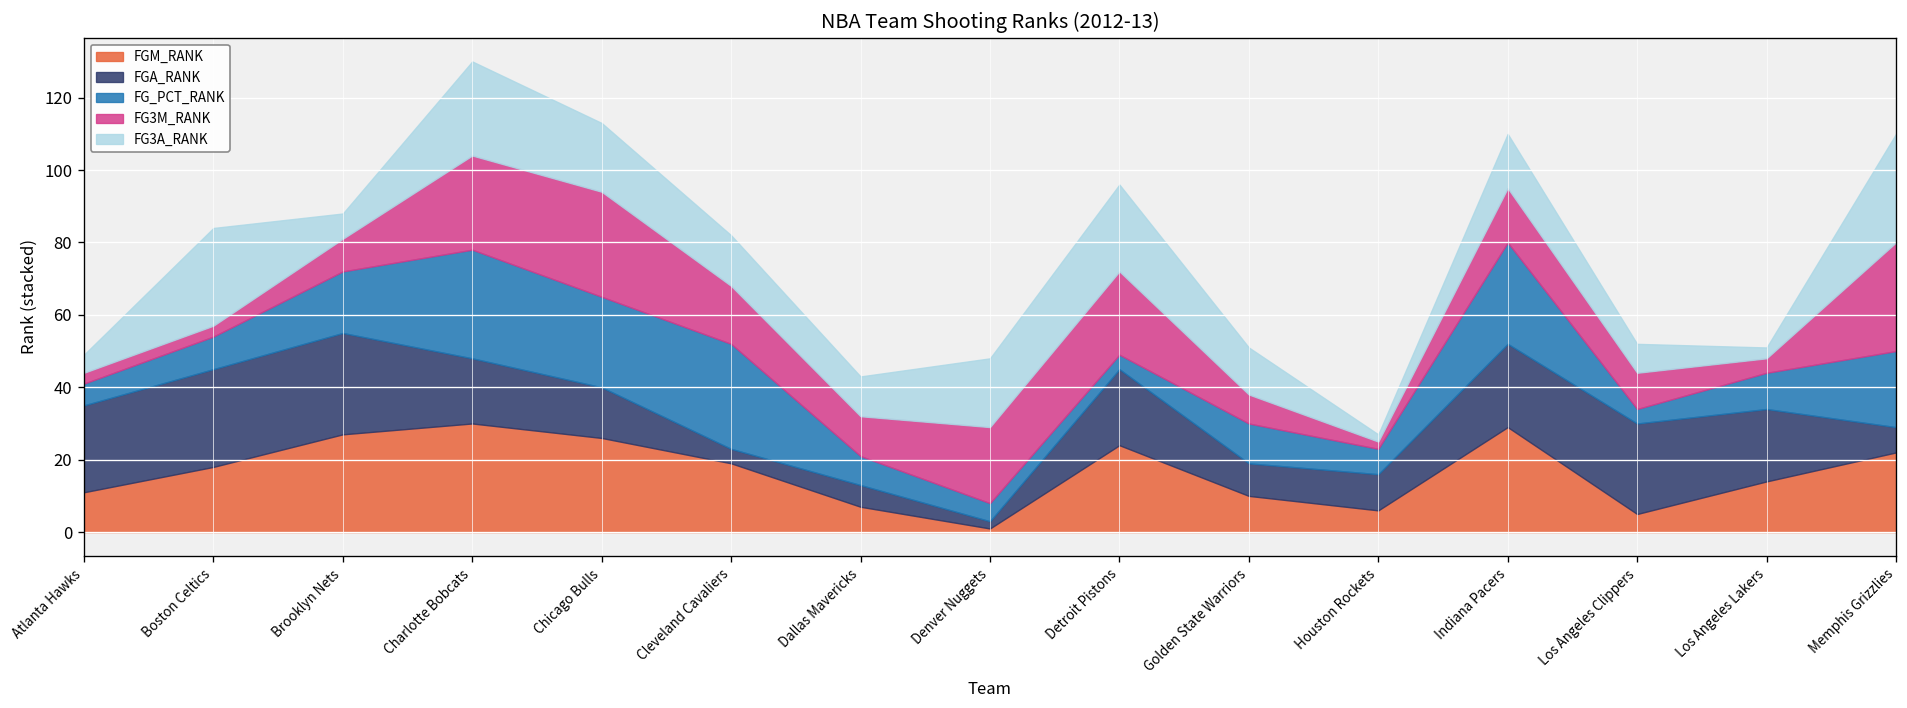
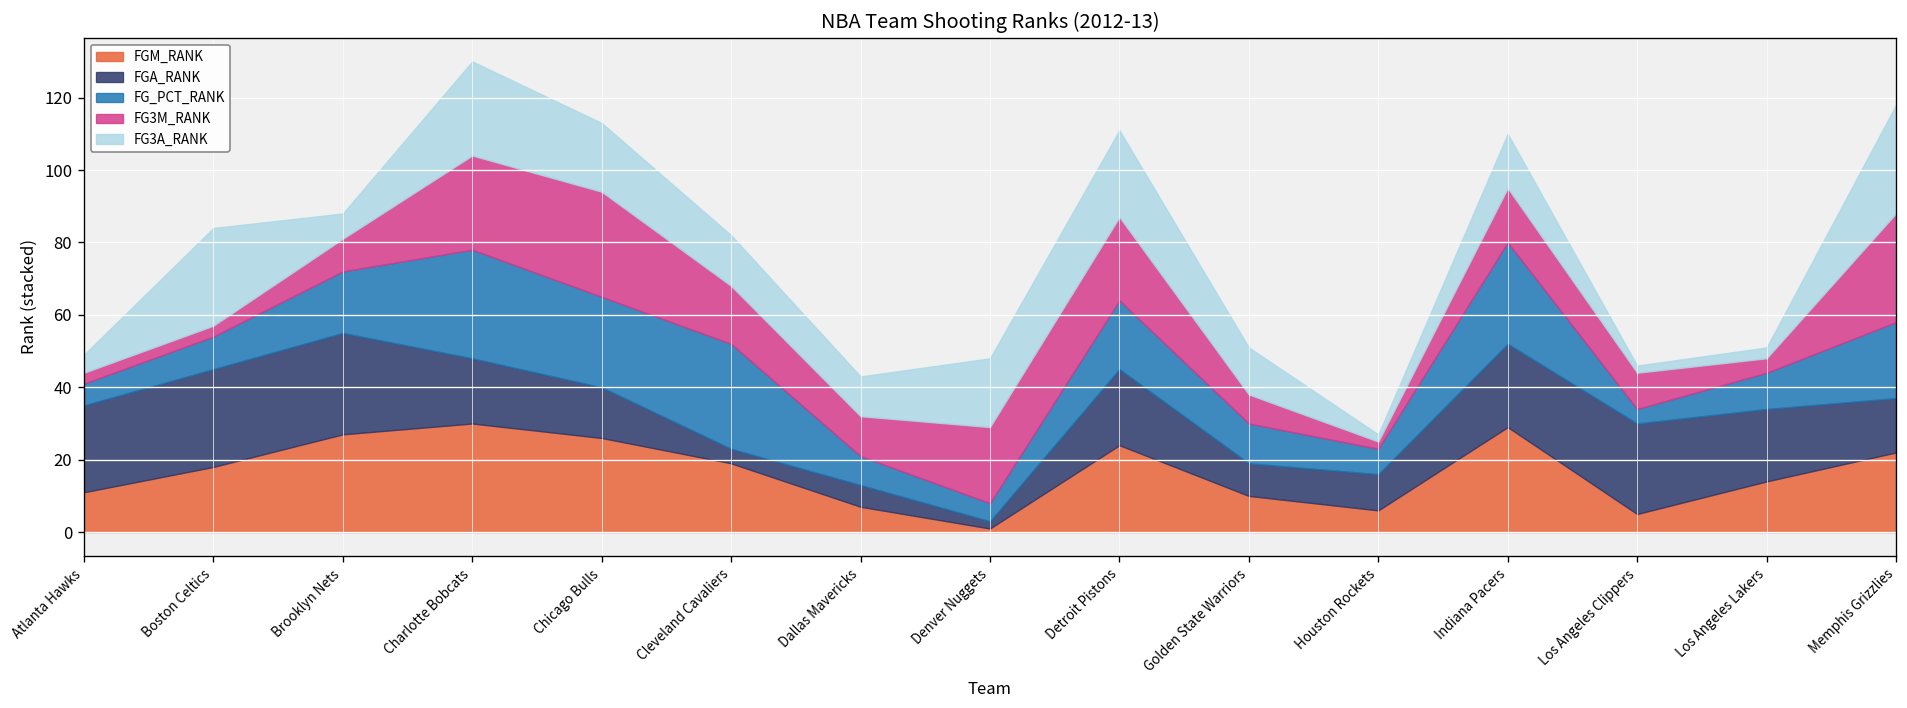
  {
    "FGM_RANK": {
      "Atlanta Hawks": 11,
      "Boston Celtics": 18,
      "Brooklyn Nets": 27,
      "Charlotte Bobcats": 30,
      "Chicago Bulls": 26,
      "Cleveland Cavaliers": 19,
      "Dallas Mavericks": 7,
      "Denver Nuggets": 1,
      "Detroit Pistons": 24,
      "Golden State Warriors": 10,
      "Houston Rockets": 6,
      "Indiana Pacers": 29,
      "Los Angeles Clippers": 5,
      "Los Angeles Lakers": 14,
      "Memphis Grizzlies": 22
    },
    "FGA_RANK": {
      "Atlanta Hawks": 24,
      "Boston Celtics": 27,
      "Brooklyn Nets": 28,
      "Charlotte Bobcats": 18,
      "Chicago Bulls": 14,
      "Cleveland Cavaliers": 4,
      "Dallas Mavericks": 6,
      "Denver Nuggets": 2,
      "Detroit Pistons": 21,
      "Golden State Warriors": 9,
      "Houston Rockets": 10,
      "Indiana Pacers": 23,
      "Los Angeles Clippers": 25,
      "Los Angeles Lakers": 20,
-     "Memphis Grizzlies": 7
+     "Memphis Grizzlies": 15
    },
    "FG_PCT_RANK": {
      "Atlanta Hawks": 6,
      "Boston Celtics": 9,
      "Brooklyn Nets": 17,
      "Charlotte Bobcats": 30,
      "Chicago Bulls": 25,
      "Cleveland Cavaliers": 29,
      "Dallas Mavericks": 8,
      "Denver Nuggets": 5,
-     "Detroit Pistons": 4,
+     "Detroit Pistons": 19,
      "Golden State Warriors": 11,
      "Houston Rockets": 7,
      "Indiana Pacers": 28,
      "Los Angeles Clippers": 4,
      "Los Angeles Lakers": 10,
      "Memphis Grizzlies": 21
    },
    "FG3M_RANK": {
      "Atlanta Hawks": 3,
      "Boston Celtics": 3,
      "Brooklyn Nets": 9,
      "Charlotte Bobcats": 26,
      "Chicago Bulls": 29,
      "Cleveland Cavaliers": 16,
      "Dallas Mavericks": 11,
      "Denver Nuggets": 21,
      "Detroit Pistons": 23,
      "Golden State Warriors": 8,
      "Houston Rockets": 2,
      "Indiana Pacers": 15,
      "Los Angeles Clippers": 10,
      "Los Angeles Lakers": 4,
      "Memphis Grizzlies": 30
    },
    "FG3A_RANK": {
      "Atlanta Hawks": 5,
      "Boston Celtics": 27,
      "Brooklyn Nets": 7,
      "Charlotte Bobcats": 26,
      "Chicago Bulls": 19,
      "Cleveland Cavaliers": 14,
      "Dallas Mavericks": 11,
      "Denver Nuggets": 19,
      "Detroit Pistons": 24,
      "Golden State Warriors": 13,
      "Houston Rockets": 2,
      "Indiana Pacers": 15,
-     "Los Angeles Clippers": 8,
+     "Los Angeles Clippers": 2,
      "Los Angeles Lakers": 3,
      "Memphis Grizzlies": 30
    }
  }
